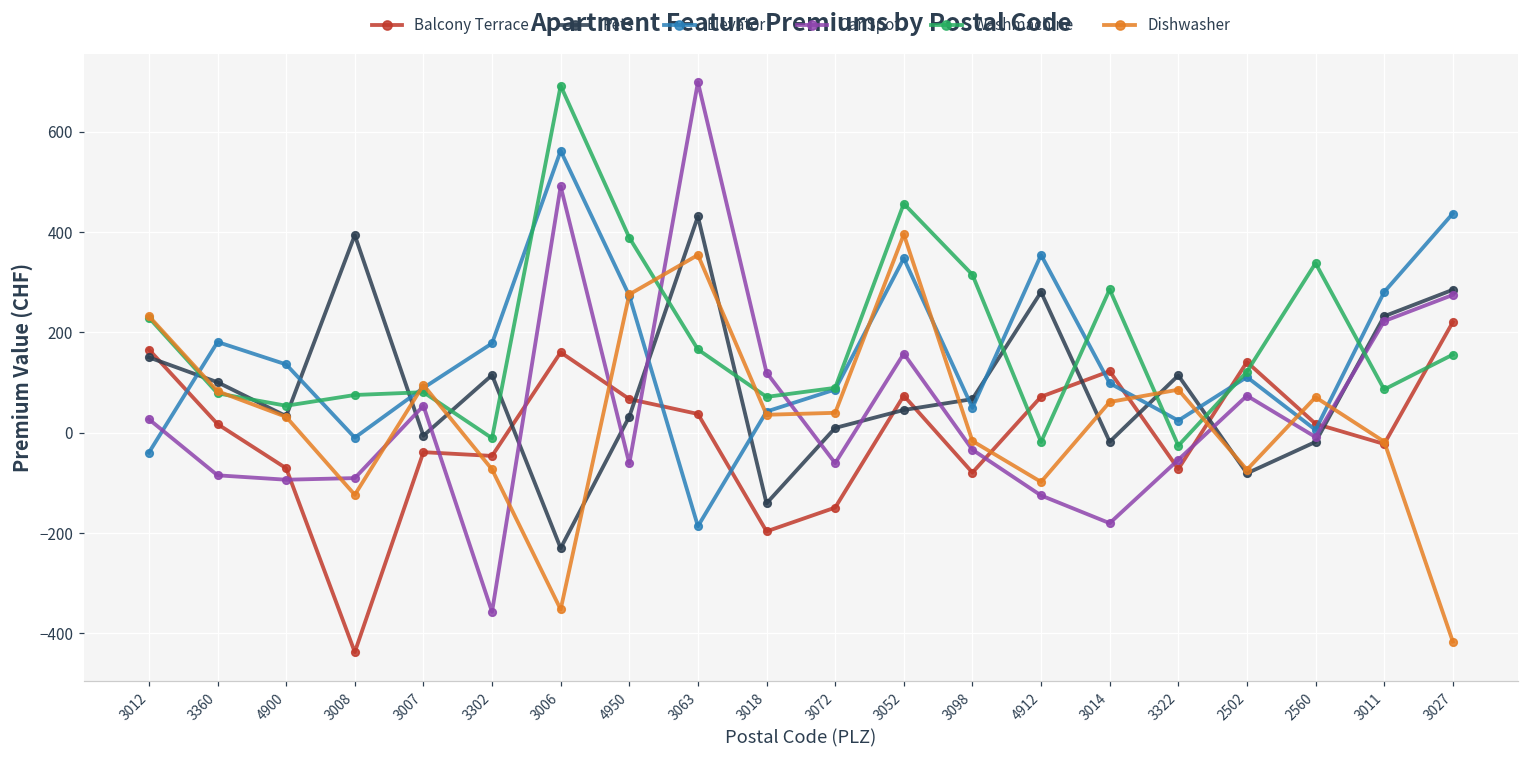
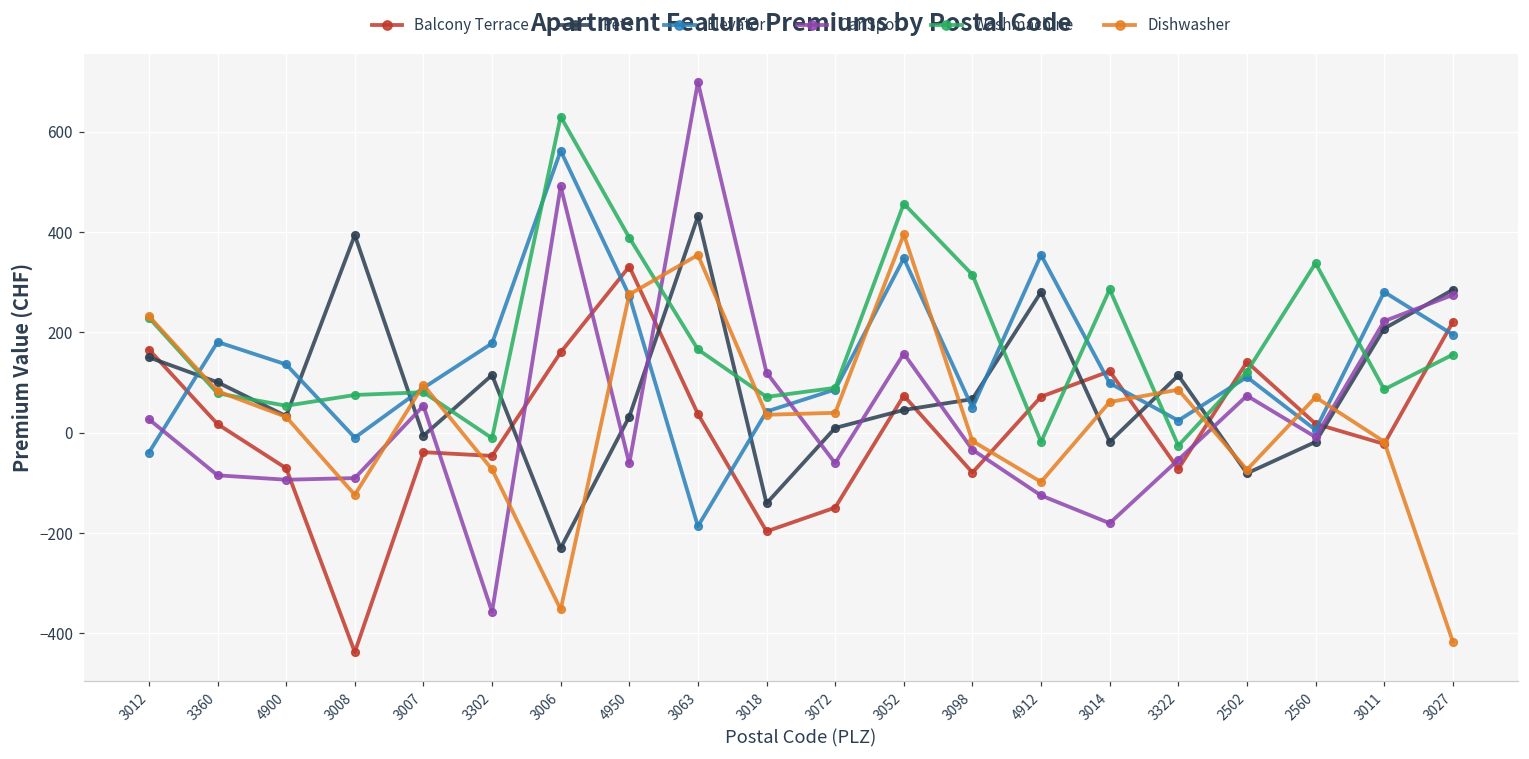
  {
    "Balcony Terrace": {
      "3012": 170,
      "3360": 20,
      "4900": -70,
      "3008": -440,
      "3007": -40,
      "3302": -50,
      "3006": 160,
-     "4950": 70,
+     "4950": 330,
      "3063": 40,
      "3018": -200,
      "3072": -150,
      "3052": 70,
      "3098": -80,
      "4912": 70,
      "3014": 120,
      "3322": -70,
      "2502": 140,
      "2560": 20,
      "3027": 220
    },
    "Pets": {
      "3012": 150,
      "3360": 100,
      "3008": 390,
      "3007": -10,
      "3302": 110,
      "3006": -230,
      "4950": 30,
      "3063": 430,
      "3018": -140,
      "3072": 10,
      "3052": 50,
      "3098": 70,
      "4912": 280,
      "3014": -20,
      "3322": 110,
      "2502": -80,
      "2560": -20,
-     "3011": 230,
+     "3011": 210,
      "3027": 280
    },
    "Elevator": {
      "3012": -40,
      "3360": 180,
      "4900": 140,
      "3008": -10,
      "3007": 90,
      "3302": 180,
      "3006": 560,
      "3063": -190,
      "3018": 40,
      "3052": 350,
      "3098": 50,
      "4912": 350,
      "3014": 100,
      "3322": 20,
      "2502": 110,
      "2560": 10,
      "3011": 280,
-     "3027": 440
+     "3027": 200
    },
    "Car Spot": {
      "3012": 30,
      "3360": -80,
      "4900": -90,
      "3008": -90,
      "3007": 50,
      "3302": -360,
      "3006": 490,
      "4950": -60,
      "3063": 700,
      "3018": 120,
      "3072": -60,
      "3052": 160,
      "3098": -30,
      "4912": -130,
      "3014": -180,
      "3322": -50,
      "2502": 70,
      "2560": -10,
      "3011": 220,
      "3027": 270
    },
    "Washmachine": {
      "4900": 50,
      "3008": 80,
      "3007": 80,
      "3302": -10,
-     "3006": 690,
+     "3006": 630,
      "4950": 390,
      "3063": 170,
      "3018": 70,
      "3052": 460,
      "3098": 310,
      "4912": -20,
      "3014": 290,
      "3322": -30,
      "2502": 120,
      "2560": 340,
      "3011": 90,
      "3027": 160
    },
    "Dishwasher": {
      "3008": -120,
      "3007": 100,
      "3302": -70,
      "3006": -350,
      "3063": 350,
      "3018": 40,
      "3072": 40,
      "3052": 400,
      "3098": -20,
      "4912": -100,
      "3014": 60,
      "3322": 90,
      "2502": -70,
      "2560": 70,
      "3027": -420
    }
  }
